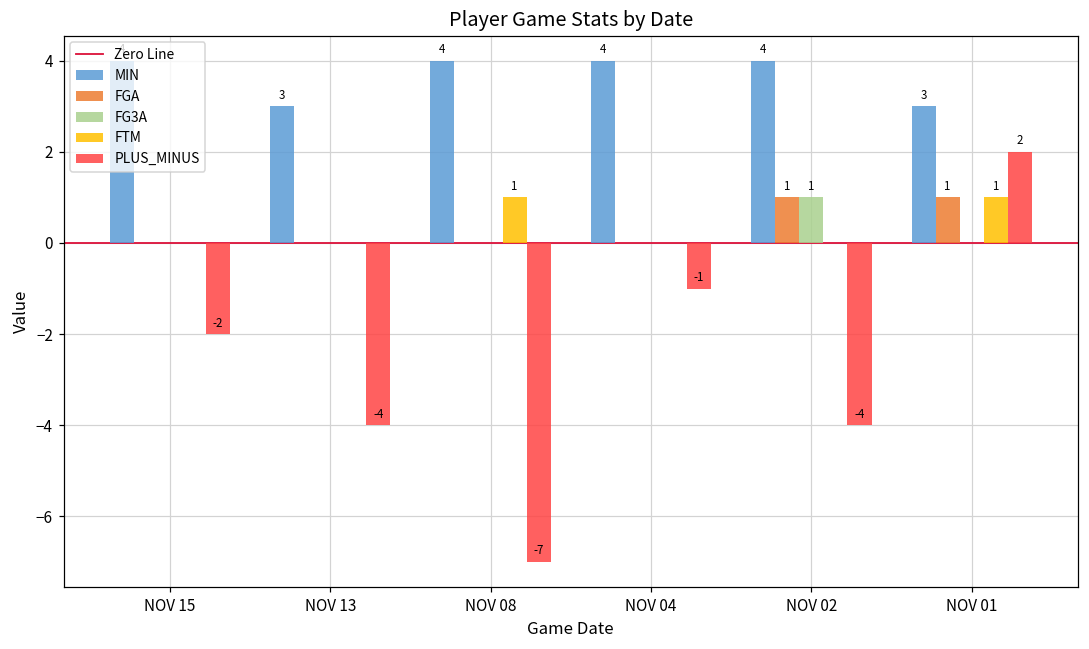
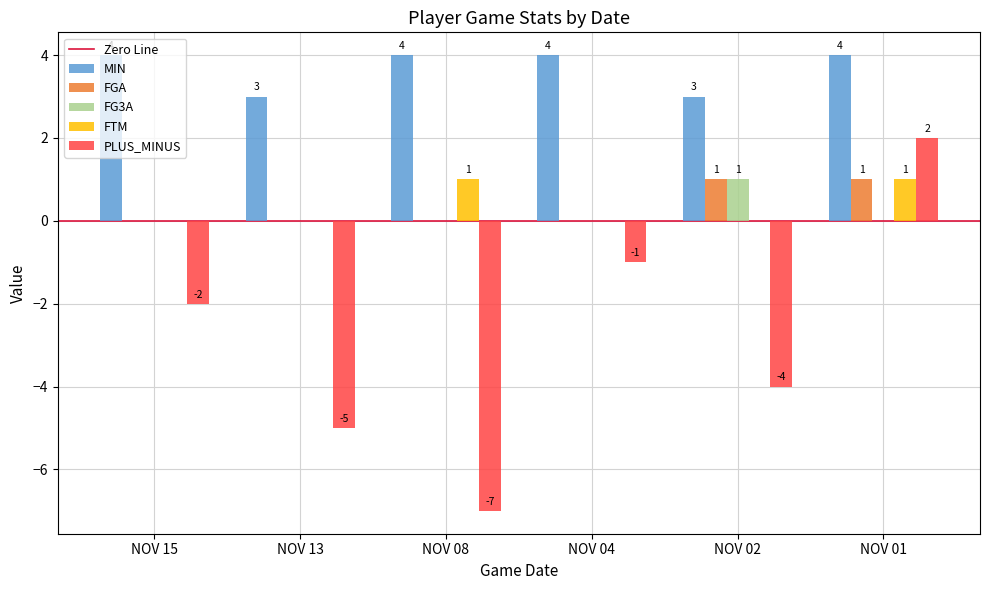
  {
    "MIN": {
      "NOV 13": 3,
      "NOV 08": 4,
      "NOV 04": 4,
-     "NOV 02": 4,
-     "NOV 01": 3
+     "NOV 02": 3,
+     "NOV 01": 4
    },
    "FGA": {
      "NOV 02": 1,
      "NOV 01": 1
    },
    "FG3A": {
      "NOV 02": 1
    },
    "FTM": {
      "NOV 08": 1,
      "NOV 01": 1
    },
    "PLUS_MINUS": {
      "NOV 15": -2,
-     "NOV 13": -4,
+     "NOV 13": -5,
      "NOV 08": -7,
      "NOV 04": -1,
      "NOV 02": -4,
      "NOV 01": 2
    }
  }
